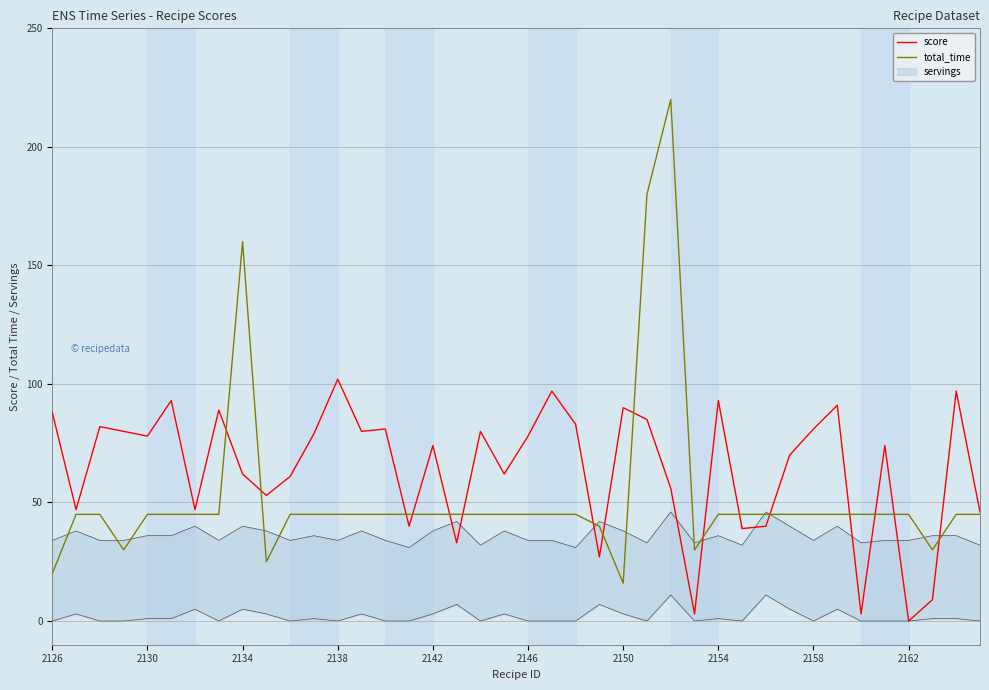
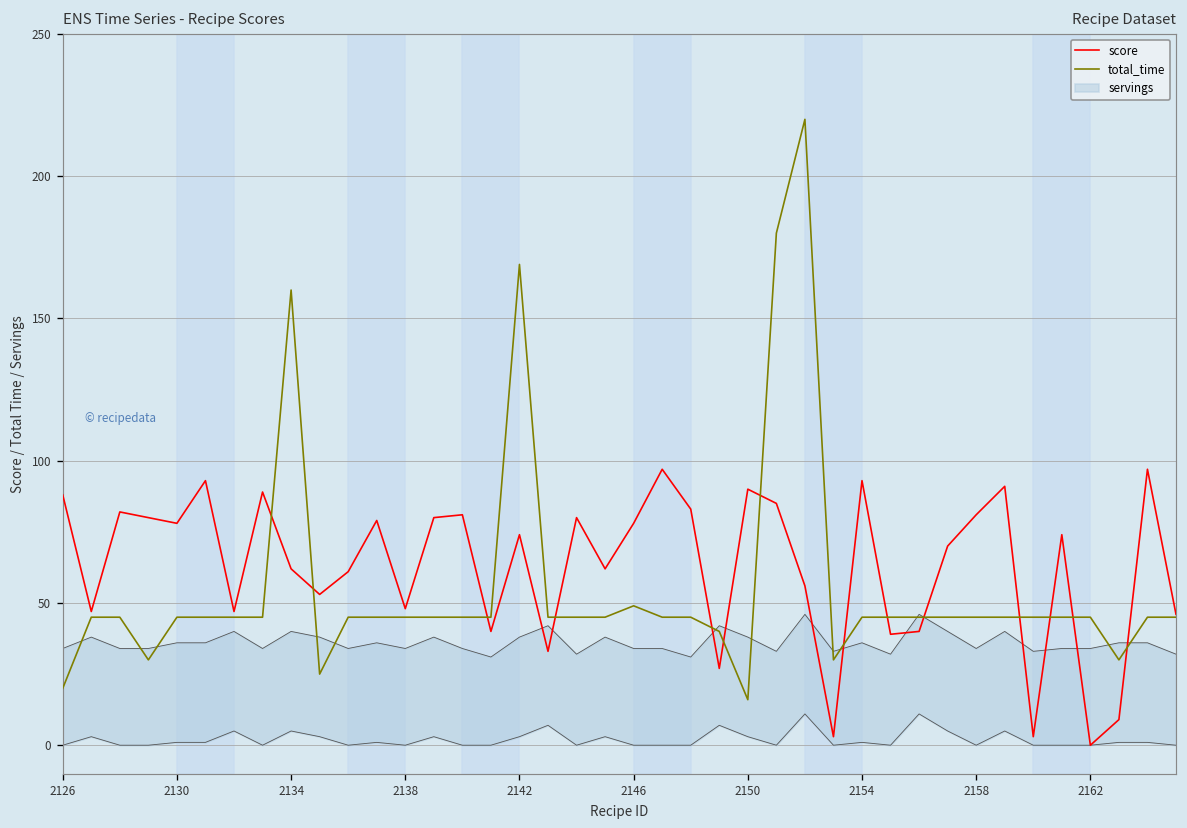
  {
    "score": {
      "2126": 88,
      "2130": 78,
      "2134": 62,
-     "2138": 102,
+     "2138": 48,
      "2142": 74,
      "2146": 78,
      "2150": 90,
      "2154": 93,
      "2158": 81
    },
    "total_time": {
      "2126": 20,
      "2130": 45,
      "2134": 160,
      "2138": 45,
-     "2142": 45,
-     "2146": 45,
+     "2142": 169,
+     "2146": 49,
      "2150": 16,
      "2154": 45,
      "2158": 45,
      "2162": 45
    },
    "servings": {
      "2126": 34,
      "2130": 36,
      "2134": 40,
      "2138": 34,
      "2142": 38,
      "2146": 34,
      "2150": 38,
      "2154": 36,
      "2158": 34,
      "2162": 34
    }
  }
